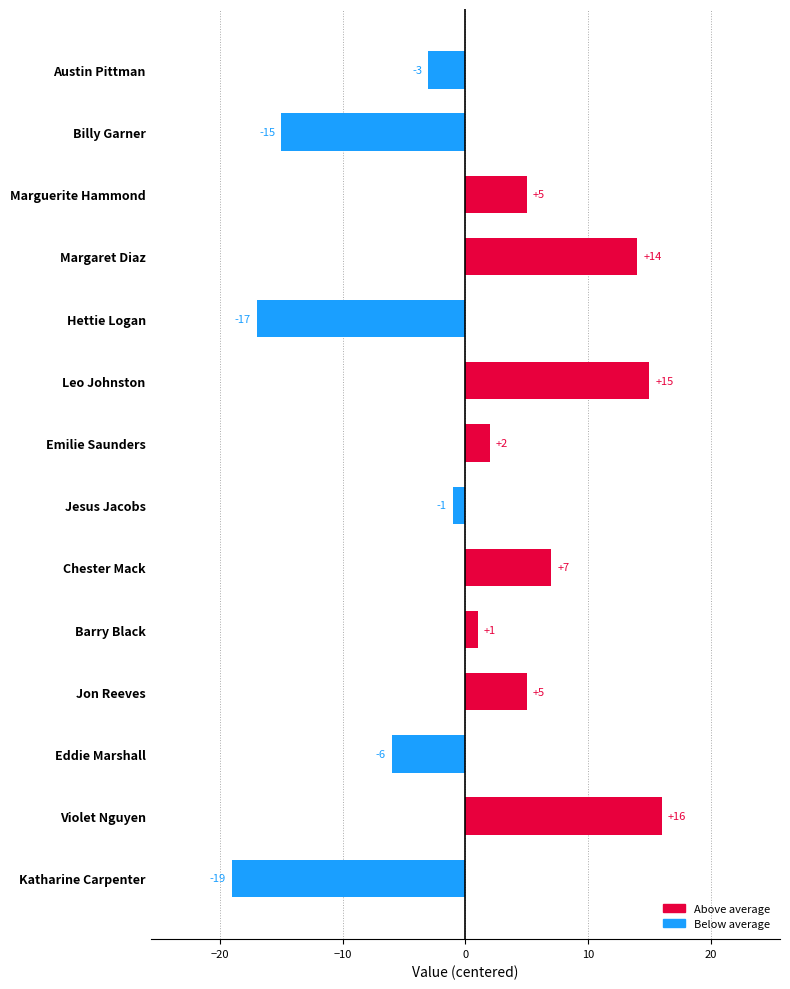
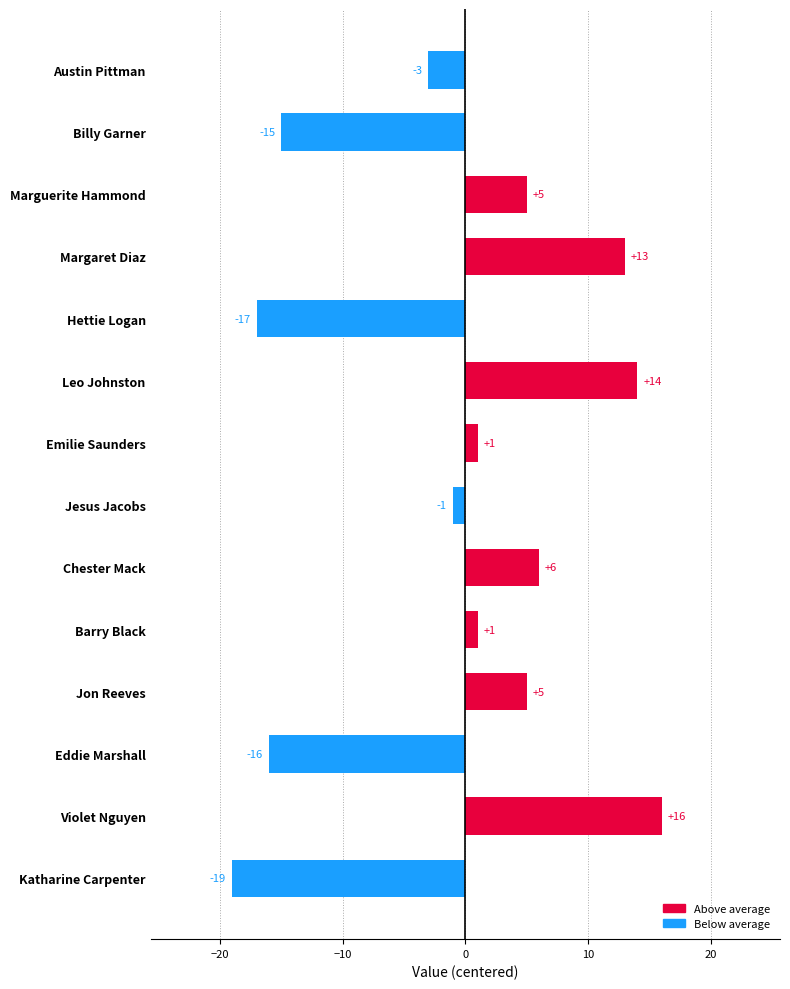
  {
    "Austin Pittman": "-3",
    "Billy Garner": "-15",
    "Marguerite Hammond": "+5",
-   "Margaret Diaz": "+14",
+   "Margaret Diaz": "+13",
    "Hettie Logan": "-17",
-   "Leo Johnston": "+15",
-   "Emilie Saunders": "+2",
+   "Leo Johnston": "+14",
+   "Emilie Saunders": "+1",
    "Jesus Jacobs": "-1",
-   "Chester Mack": "+7",
+   "Chester Mack": "+6",
    "Barry Black": "+1",
    "Jon Reeves": "+5",
-   "Eddie Marshall": "-6",
+   "Eddie Marshall": "-16",
    "Violet Nguyen": "+16",
    "Katharine Carpenter": "-19"
  }
